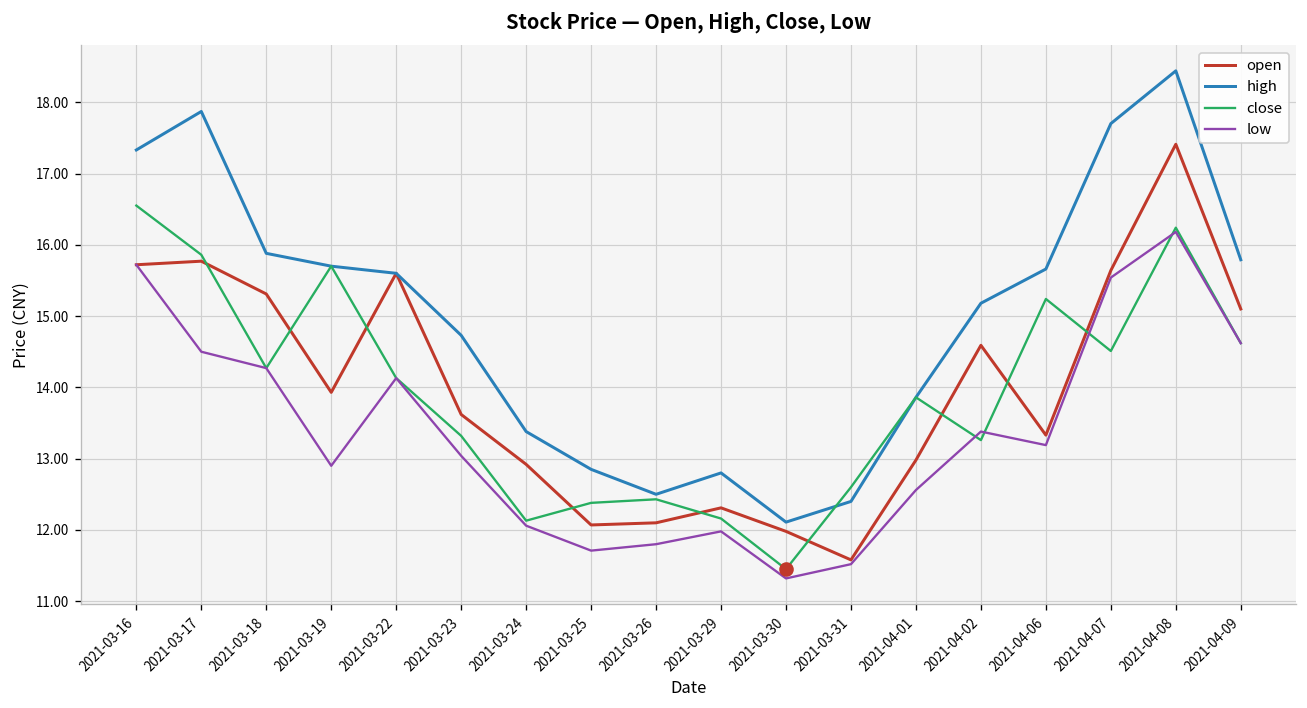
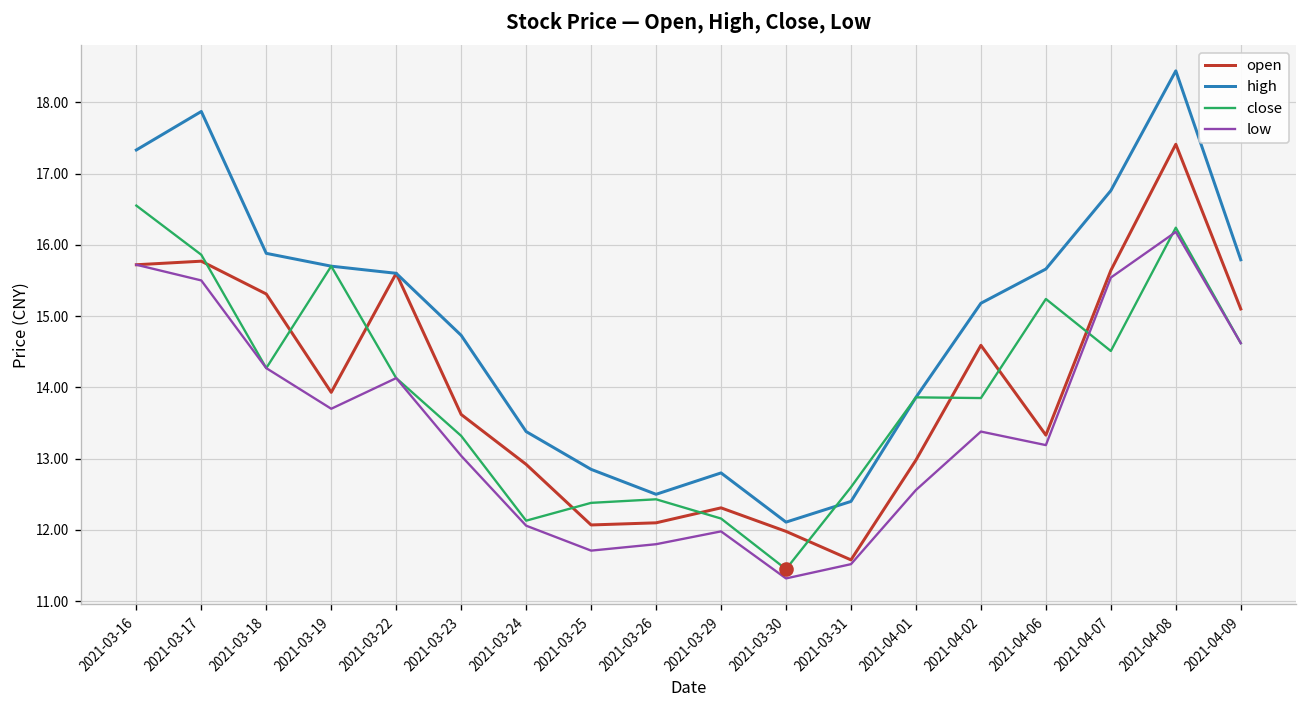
  {
    "high": {
      "2021-03-16": 17.3,
      "2021-03-17": 17.9,
      "2021-03-18": 15.9,
      "2021-03-23": 14.7,
      "2021-03-24": 13.4,
      "2021-03-25": 12.9,
      "2021-03-26": 12.5,
      "2021-03-29": 12.8,
      "2021-03-30": 12.1,
      "2021-03-31": 12.4,
      "2021-04-02": 15.2,
      "2021-04-06": 15.7,
-     "2021-04-07": 17.7,
+     "2021-04-07": 16.8,
      "2021-04-08": 18.4,
      "2021-04-09": 15.8
    },
    "close": {
      "2021-03-16": 16.6,
      "2021-03-17": 15.9,
      "2021-03-23": 13.3,
      "2021-03-24": 12.1,
      "2021-03-25": 12.4,
      "2021-03-26": 12.4,
      "2021-03-29": 12.2,
      "2021-03-31": 12.6,
-     "2021-04-02": 13.3,
+     "2021-04-02": 13.9,
      "2021-04-06": 15.2,
      "2021-04-07": 14.5,
      "2021-04-08": 16.2
    },
    "low": {
-     "2021-03-17": 14.5,
-     "2021-03-19": 12.9,
+     "2021-03-17": 15.5,
+     "2021-03-19": 13.7,
      "2021-03-23": 13.0,
      "2021-03-24": 12.1,
      "2021-03-25": 11.7,
      "2021-03-26": 11.8,
      "2021-03-29": 12.0,
      "2021-03-30": 11.3,
      "2021-03-31": 11.5,
      "2021-04-01": 12.6,
      "2021-04-02": 13.4,
      "2021-04-06": 13.2,
      "2021-04-07": 15.5,
      "2021-04-08": 16.2
    }
  }
